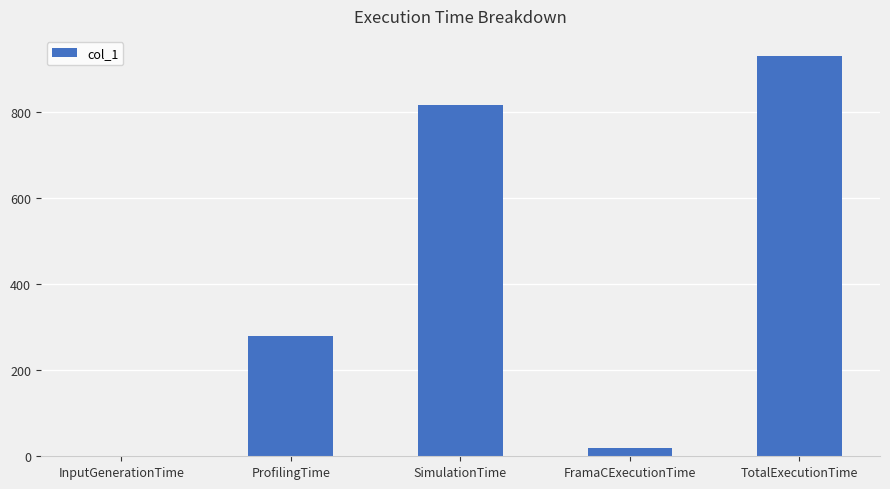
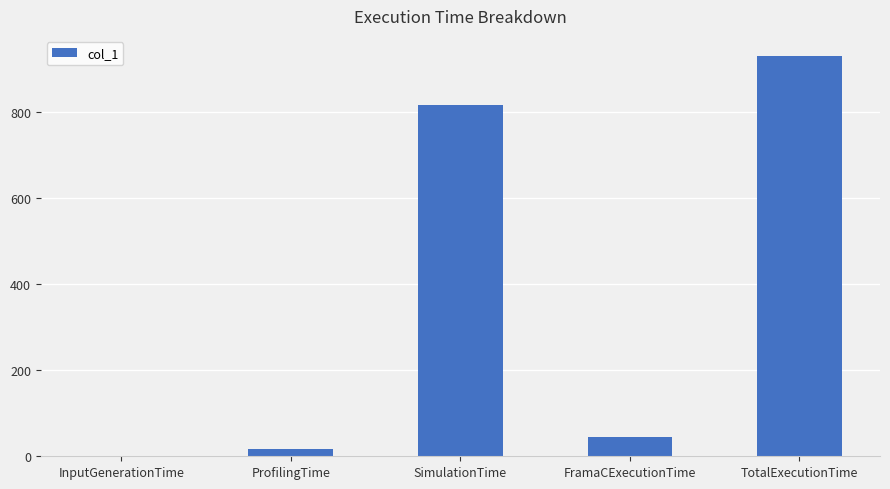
  {
-   "ProfilingTime": 280,
+   "ProfilingTime": 20,
    "SimulationTime": 820,
-   "FramaCExecutionTime": 20,
+   "FramaCExecutionTime": 40,
    "TotalExecutionTime": 930
  }
